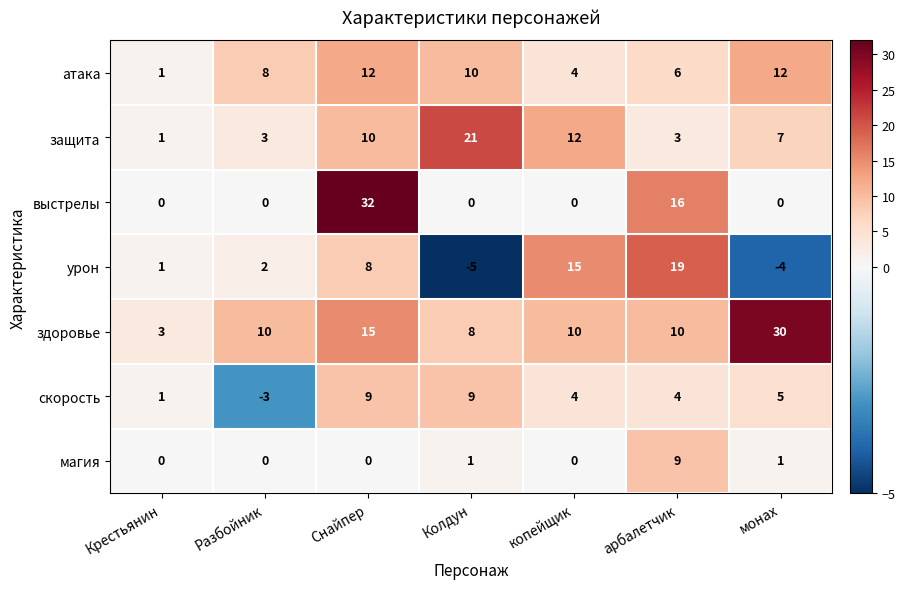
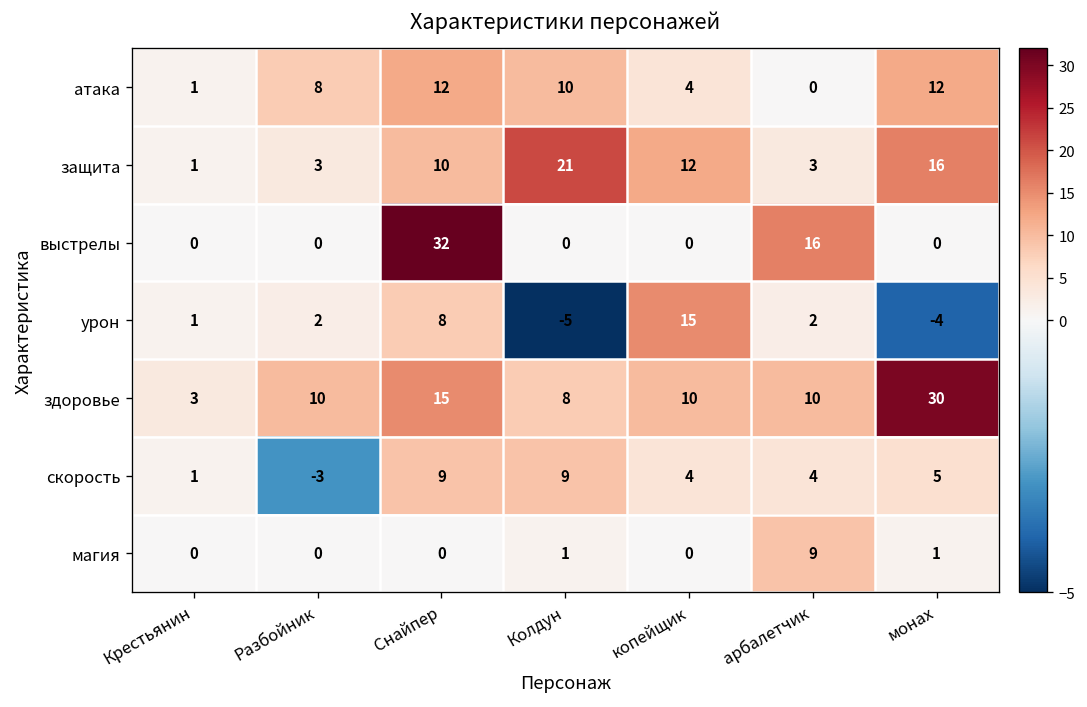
  {
    "атака": {
      "Крестьянин": 1,
      "Разбойник": 8,
      "Снайпер": 12,
      "Колдун": 10,
      "копейщик": 4,
-     "арбалетчик": 6,
+     "арбалетчик": 0,
      "монах": 12
    },
    "защита": {
      "Крестьянин": 1,
      "Разбойник": 3,
      "Снайпер": 10,
      "Колдун": 21,
      "копейщик": 12,
      "арбалетчик": 3,
-     "монах": 7
+     "монах": 16
    },
    "выстрелы": {
      "Крестьянин": 0,
      "Разбойник": 0,
      "Снайпер": 32,
      "Колдун": 0,
      "копейщик": 0,
      "арбалетчик": 16,
      "монах": 0
    },
    "урон": {
      "Крестьянин": 1,
      "Разбойник": 2,
      "Снайпер": 8,
      "Колдун": -5,
      "копейщик": 15,
-     "арбалетчик": 19,
+     "арбалетчик": 2,
      "монах": -4
    },
    "здоровье": {
      "Крестьянин": 3,
      "Разбойник": 10,
      "Снайпер": 15,
      "Колдун": 8,
      "копейщик": 10,
      "арбалетчик": 10,
      "монах": 30
    },
    "скорость": {
      "Крестьянин": 1,
      "Разбойник": -3,
      "Снайпер": 9,
      "Колдун": 9,
      "копейщик": 4,
      "арбалетчик": 4,
      "монах": 5
    },
    "магия": {
      "Крестьянин": 0,
      "Разбойник": 0,
      "Снайпер": 0,
      "Колдун": 1,
      "копейщик": 0,
      "арбалетчик": 9,
      "монах": 1
    }
  }
